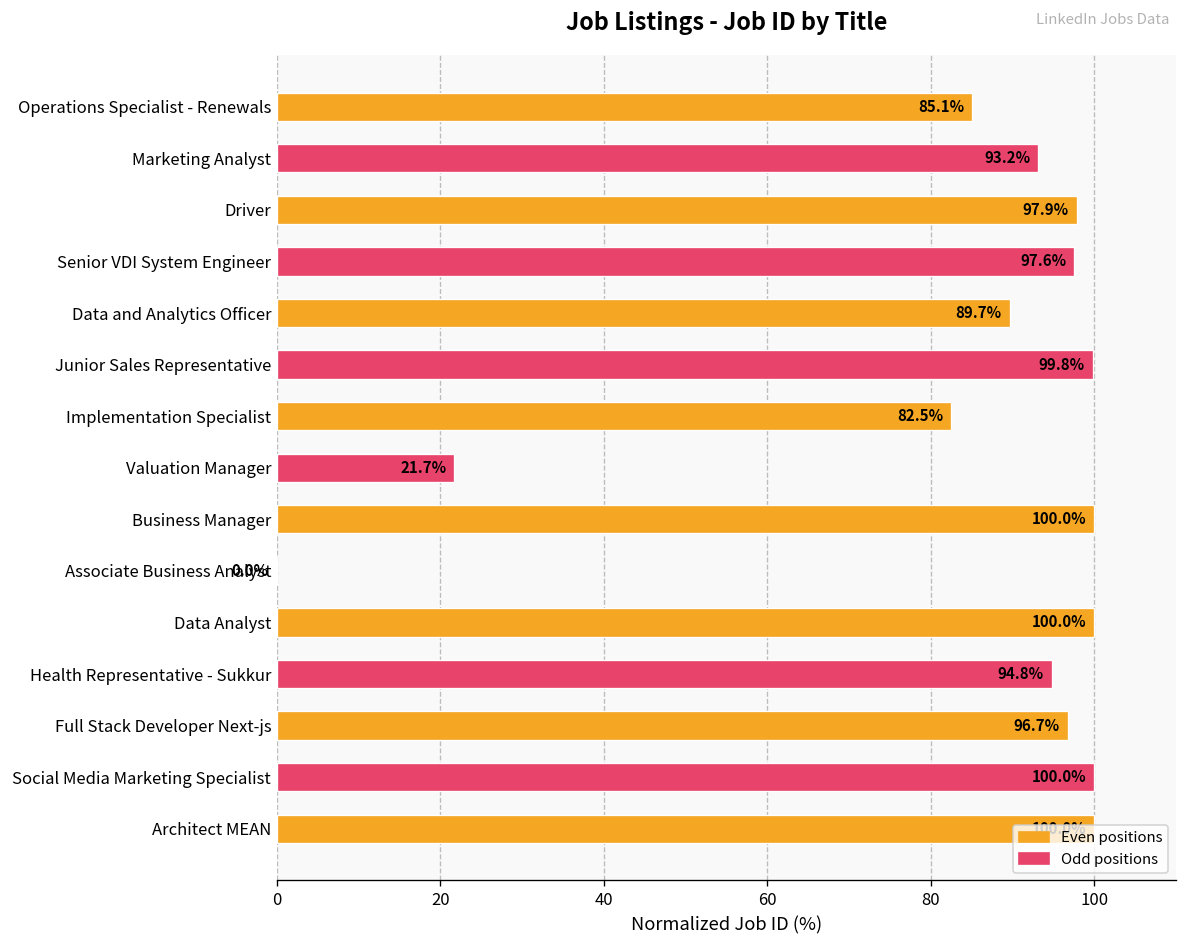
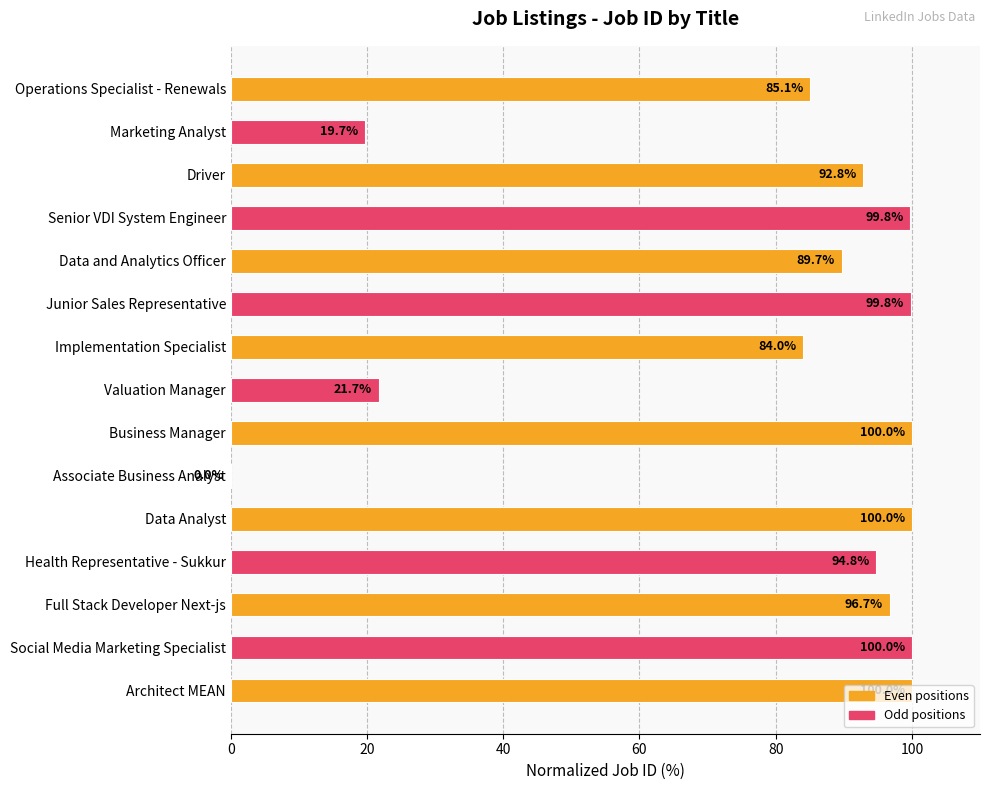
  {
    "Operations Specialist - Renewals": "85.1%",
-   "Marketing Analyst": "93.2%",
-   "Driver": "97.9%",
-   "Senior VDI System Engineer": "97.6%",
+   "Marketing Analyst": "19.7%",
+   "Driver": "92.8%",
+   "Senior VDI System Engineer": "99.8%",
    "Data and Analytics Officer": "89.7%",
    "Junior Sales Representative": "99.8%",
-   "Implementation Specialist": "82.5%",
+   "Implementation Specialist": "84.0%",
    "Valuation Manager": "21.7%",
    "Business Manager": "100.0%",
    "Associate Business Analyst": "0.0%",
    "Data Analyst": "100.0%",
    "Health Representative - Sukkur": "94.8%",
    "Full Stack Developer Next-js": "96.7%",
    "Social Media Marketing Specialist": "100.0%"
  }
